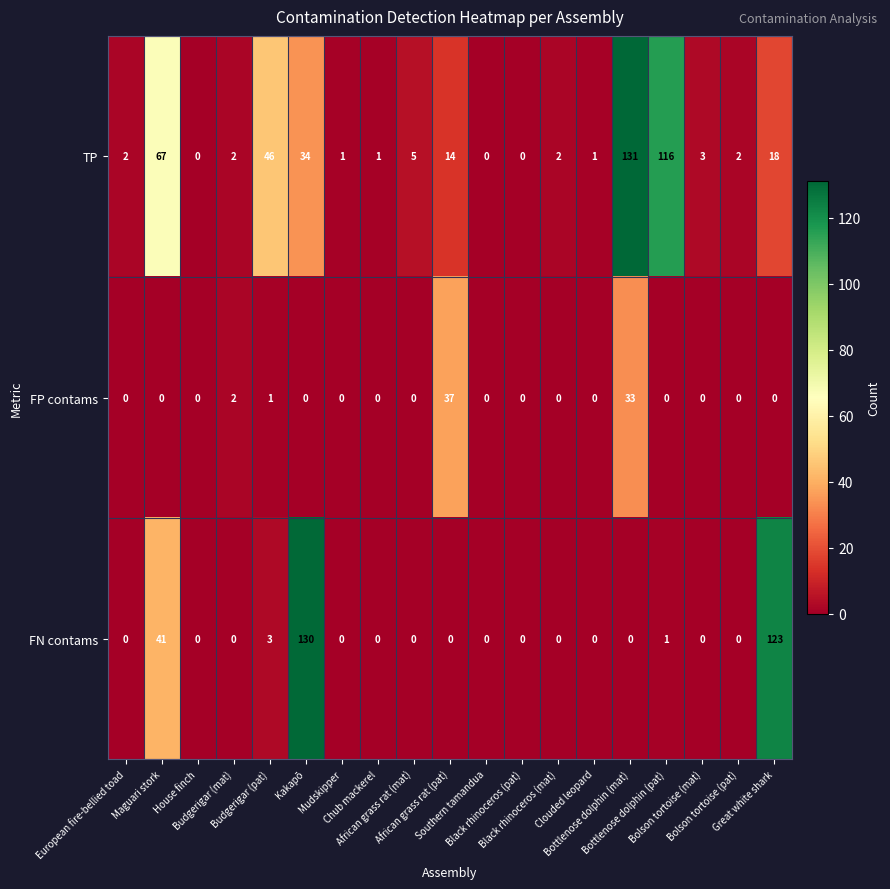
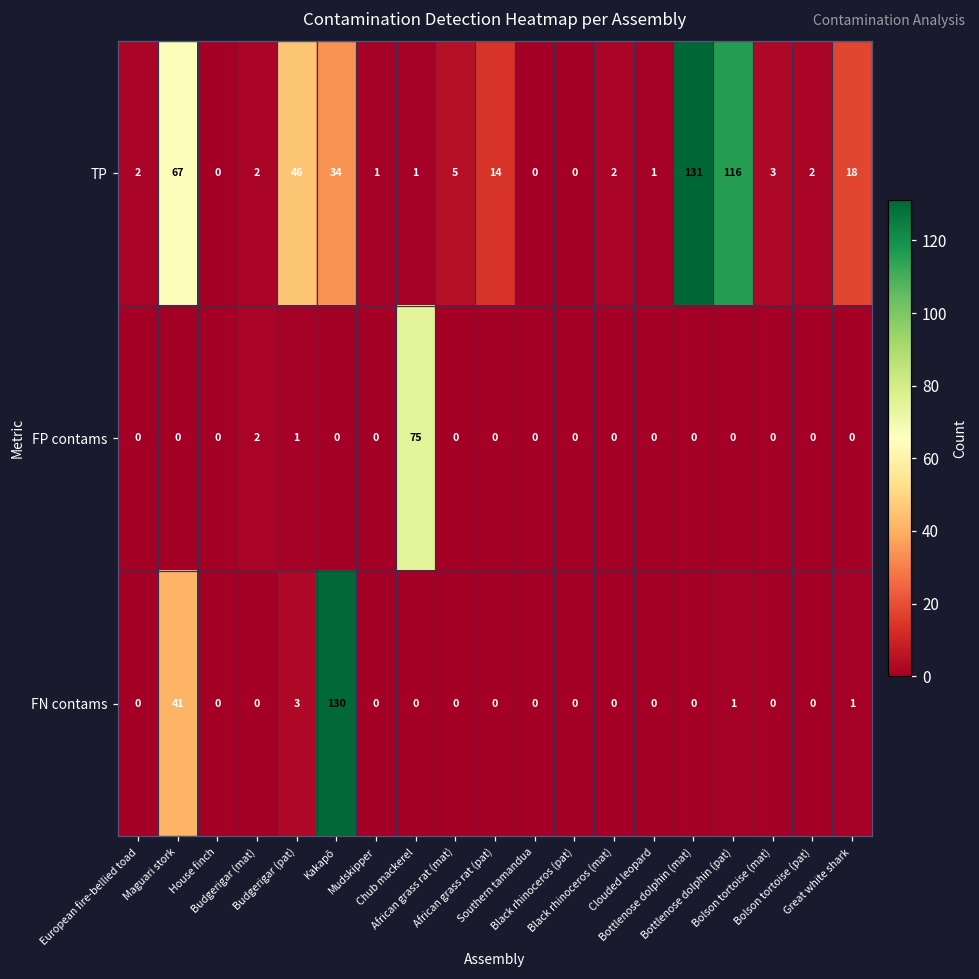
  {
    "TP": {
      "European fire-bellied toad": 2,
      "Maguari stork": 67,
      "House finch": 0,
      "Budgerigar (mat)": 2,
      "Budgerigar (pat)": 46,
      "Kakapō": 34,
      "Mudskipper": 1,
      "Chub mackerel": 1,
      "African grass rat (mat)": 5,
      "African grass rat (pat)": 14,
      "Southern tamandua": 0,
      "Black rhinoceros (pat)": 0,
      "Black rhinoceros (mat)": 2,
      "Clouded leopard": 1,
      "Bottlenose dolphin (mat)": 131,
      "Bottlenose dolphin (pat)": 116,
      "Bolson tortoise (mat)": 3,
      "Bolson tortoise (pat)": 2,
      "Great white shark": 18
    },
    "FP contams": {
      "European fire-bellied toad": 0,
      "Maguari stork": 0,
      "House finch": 0,
      "Budgerigar (mat)": 2,
      "Budgerigar (pat)": 1,
      "Kakapō": 0,
      "Mudskipper": 0,
-     "Chub mackerel": 0,
+     "Chub mackerel": 75,
      "African grass rat (mat)": 0,
-     "African grass rat (pat)": 37,
+     "African grass rat (pat)": 0,
      "Southern tamandua": 0,
      "Black rhinoceros (pat)": 0,
      "Black rhinoceros (mat)": 0,
      "Clouded leopard": 0,
-     "Bottlenose dolphin (mat)": 33,
+     "Bottlenose dolphin (mat)": 0,
      "Bottlenose dolphin (pat)": 0,
      "Bolson tortoise (mat)": 0,
      "Bolson tortoise (pat)": 0,
      "Great white shark": 0
    },
    "FN contams": {
      "European fire-bellied toad": 0,
      "Maguari stork": 41,
      "House finch": 0,
      "Budgerigar (mat)": 0,
      "Budgerigar (pat)": 3,
      "Kakapō": 130,
      "Mudskipper": 0,
      "Chub mackerel": 0,
      "African grass rat (mat)": 0,
      "African grass rat (pat)": 0,
      "Southern tamandua": 0,
      "Black rhinoceros (pat)": 0,
      "Black rhinoceros (mat)": 0,
      "Clouded leopard": 0,
      "Bottlenose dolphin (mat)": 0,
      "Bottlenose dolphin (pat)": 1,
      "Bolson tortoise (mat)": 0,
      "Bolson tortoise (pat)": 0,
-     "Great white shark": 123
+     "Great white shark": 1
    }
  }
